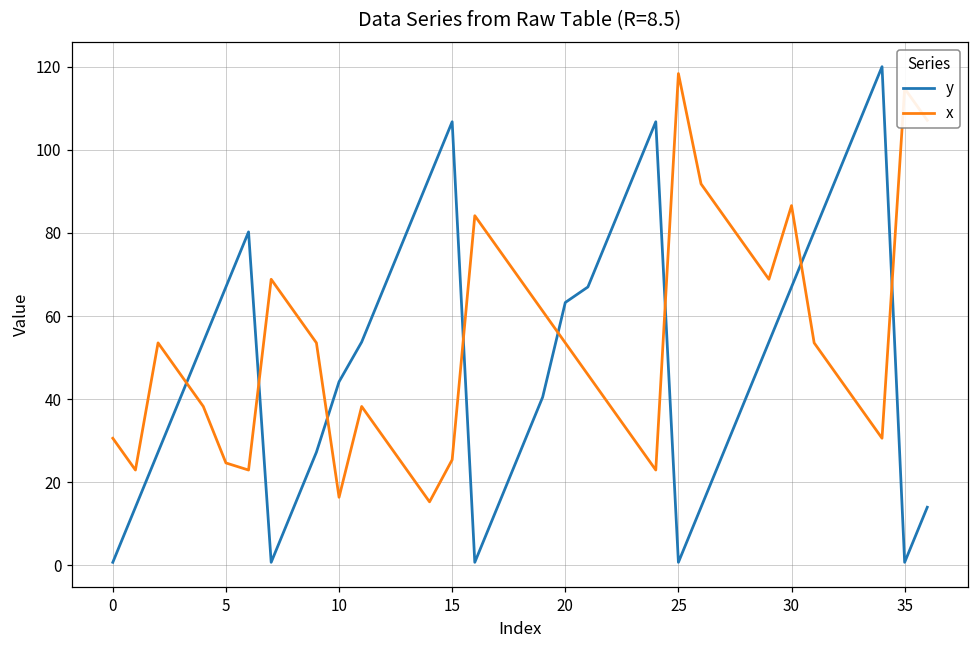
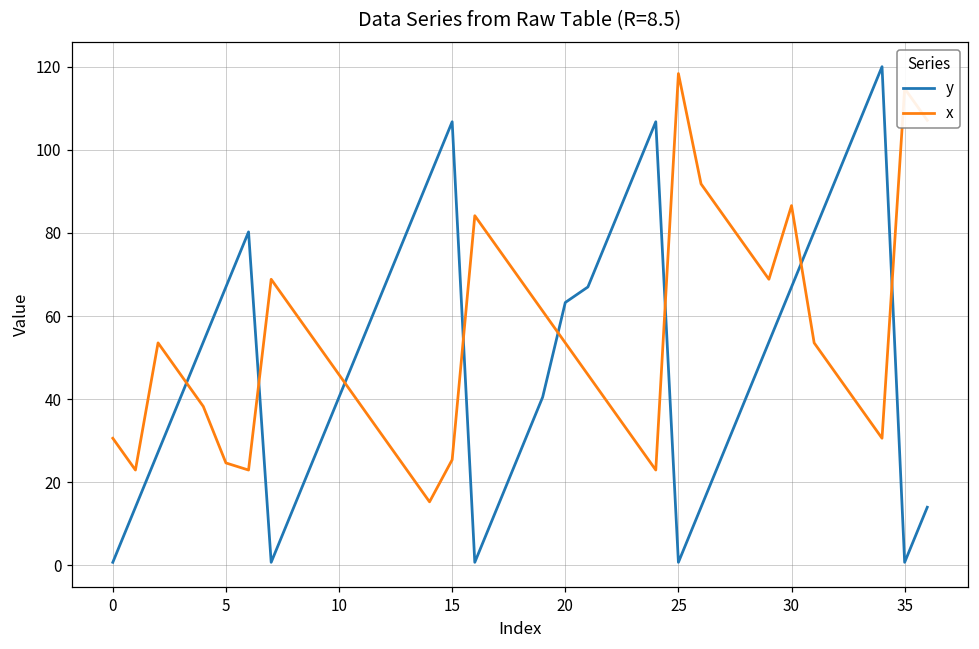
  {
    "y": {
      "0": 1,
      "5": 67,
-     "10": 44,
+     "10": 41,
      "15": 107,
      "20": 63,
      "25": 1,
      "30": 67,
      "35": 1
    },
    "x": {
      "0": 31,
      "5": 25,
-     "10": 16,
+     "10": 46,
      "15": 25,
      "20": 54,
      "25": 118,
      "30": 87
    }
  }
